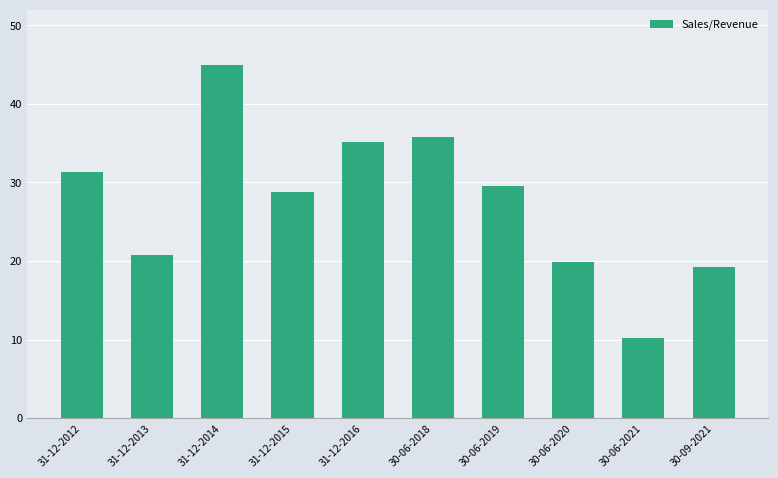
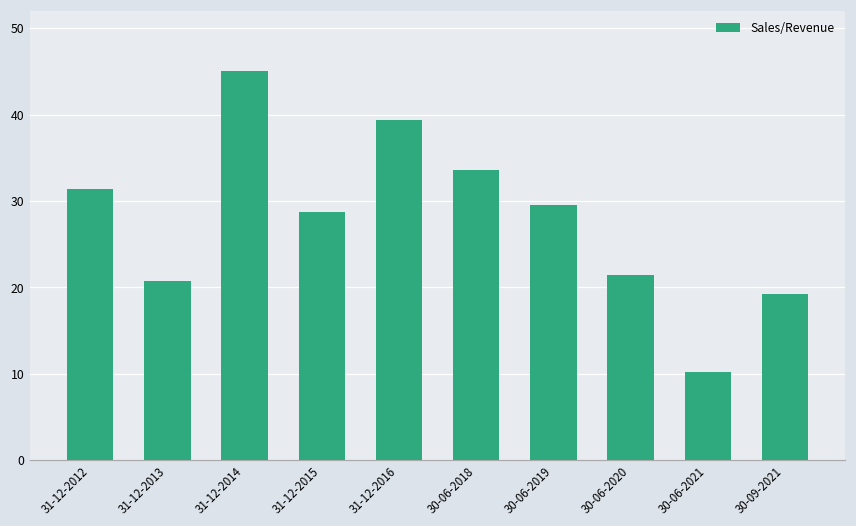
  {
    "31-12-2012": 31,
    "31-12-2013": 21,
    "31-12-2014": 45,
    "31-12-2015": 29,
-   "31-12-2016": 35,
-   "30-06-2018": 36,
+   "31-12-2016": 39,
+   "30-06-2018": 34,
    "30-06-2019": 30,
-   "30-06-2020": 20,
+   "30-06-2020": 21,
    "30-06-2021": 10,
    "30-09-2021": 19
  }
